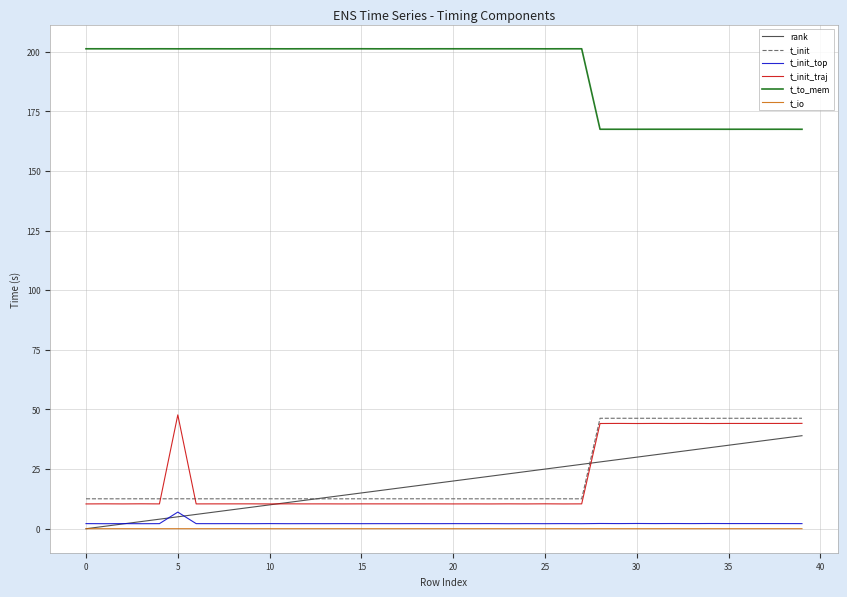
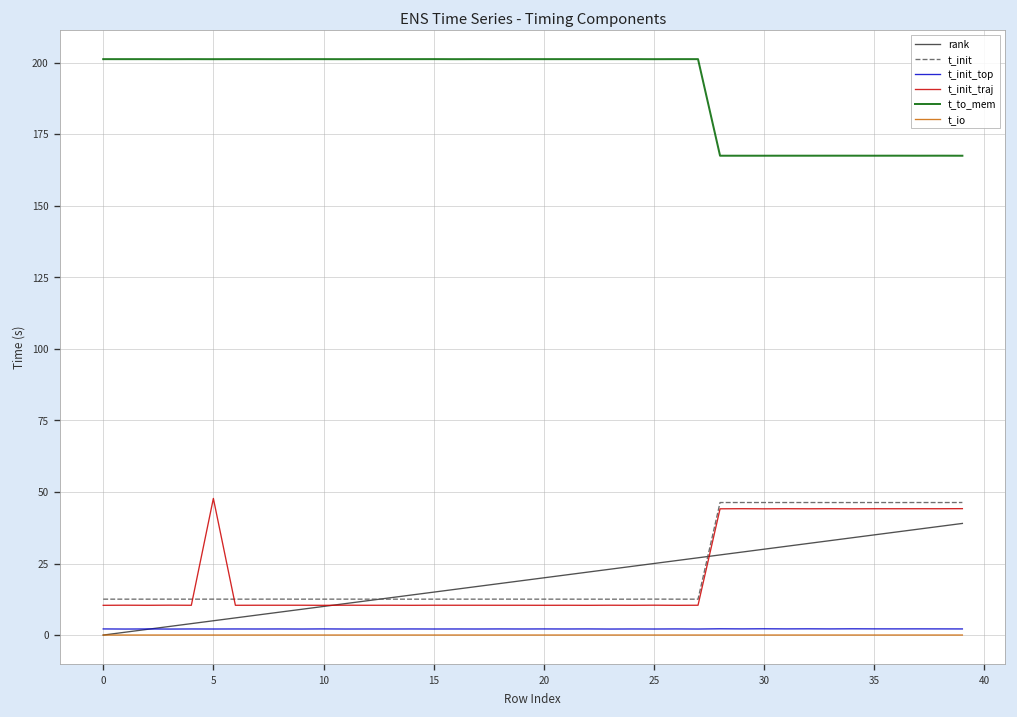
  {
    "t_init_top": {
      "0": 2,
-     "5": 7,
+     "5": 2,
      "10": 2,
      "15": 2,
      "20": 2,
      "25": 2,
      "30": 2,
      "35": 2
    },
    "t_init_traj": {
      "0": 10,
      "5": 48,
      "15": 10,
      "20": 10,
      "25": 10,
      "30": 44,
      "35": 44
    },
    "t_to_mem": {
      "0": 201,
      "5": 201,
      "10": 201,
      "15": 201,
      "20": 201,
      "25": 201,
      "30": 167,
      "35": 167
    },
    "t_io": {
      "5": 0,
      "10": 0,
      "15": 0,
      "20": 0,
      "25": 0,
      "30": 0,
      "35": 0
    }
  }
